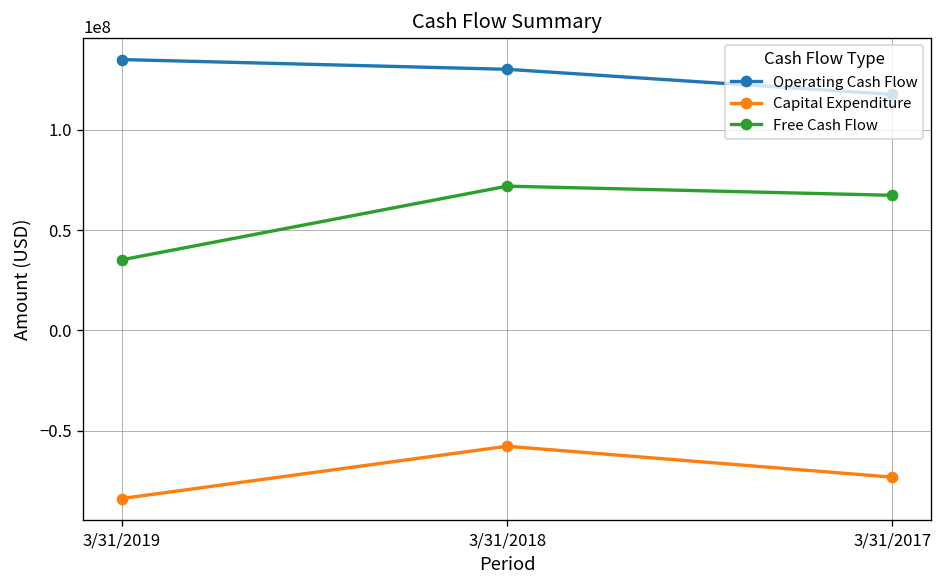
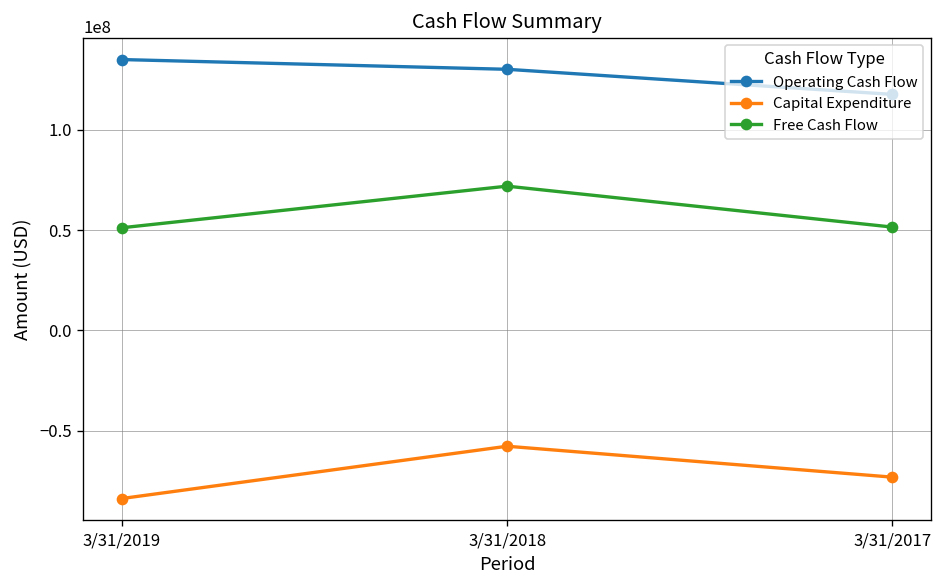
  {
    "Operating Cash Flow": {
      "3/31/2019": 135000000,
      "3/31/2018": 130000000
    },
    "Capital Expenditure": {
      "3/31/2019": -84000000,
      "3/31/2018": -58000000,
      "3/31/2017": -73000000
    },
    "Free Cash Flow": {
-     "3/31/2019": 35000000,
+     "3/31/2019": 51000000,
      "3/31/2018": 72000000,
-     "3/31/2017": 67000000
+     "3/31/2017": 51000000
    }
  }
